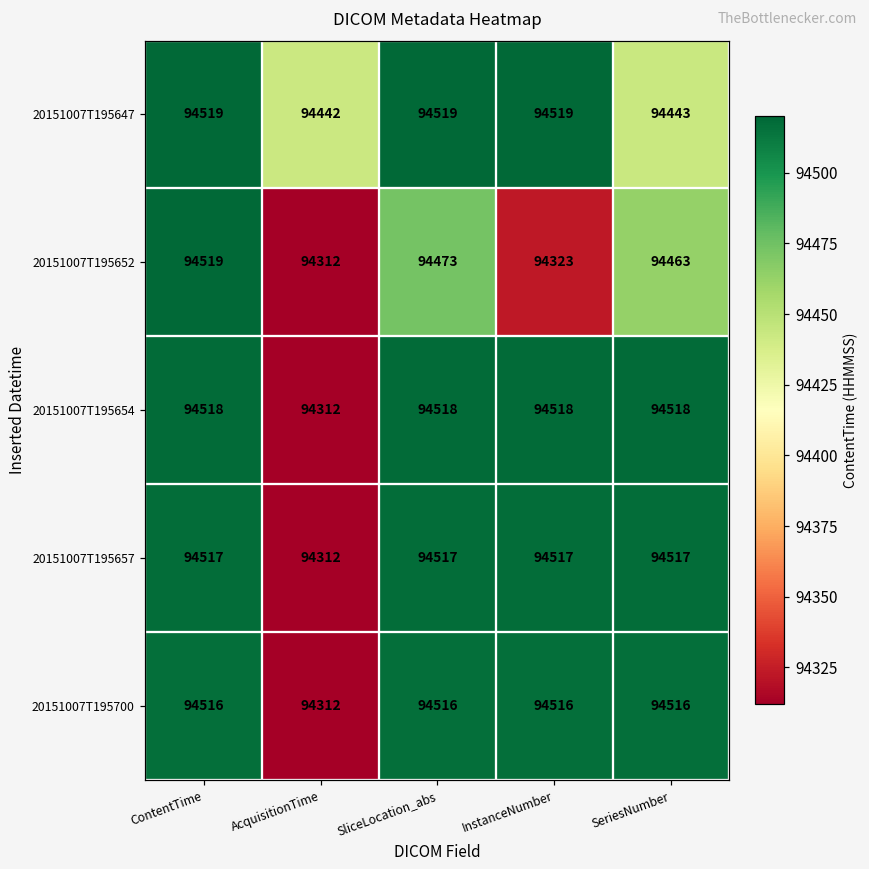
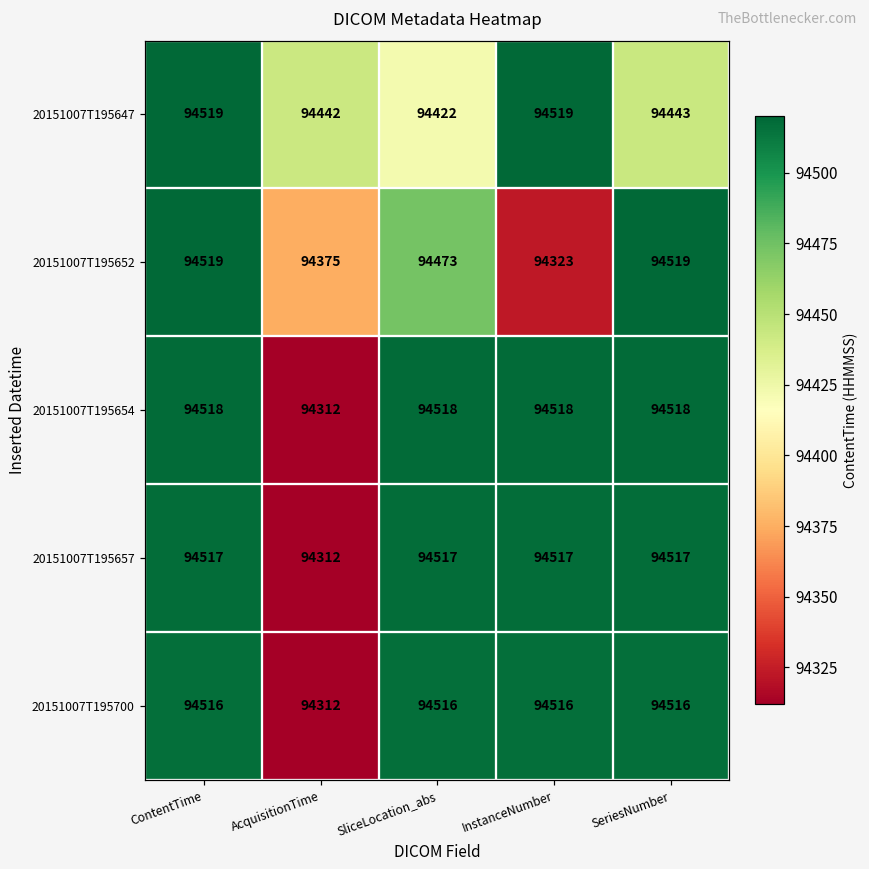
  {
    "20151007T195647": {
      "ContentTime": 94519,
      "AcquisitionTime": 94442,
-     "SliceLocation_abs": 94519,
+     "SliceLocation_abs": 94422,
      "InstanceNumber": 94519,
      "SeriesNumber": 94443
    },
    "20151007T195652": {
      "ContentTime": 94519,
-     "AcquisitionTime": 94312,
+     "AcquisitionTime": 94375,
      "SliceLocation_abs": 94473,
      "InstanceNumber": 94323,
-     "SeriesNumber": 94463
+     "SeriesNumber": 94519
    },
    "20151007T195654": {
      "ContentTime": 94518,
      "AcquisitionTime": 94312,
      "SliceLocation_abs": 94518,
      "InstanceNumber": 94518,
      "SeriesNumber": 94518
    },
    "20151007T195657": {
      "ContentTime": 94517,
      "AcquisitionTime": 94312,
      "SliceLocation_abs": 94517,
      "InstanceNumber": 94517,
      "SeriesNumber": 94517
    },
    "20151007T195700": {
      "ContentTime": 94516,
      "AcquisitionTime": 94312,
      "SliceLocation_abs": 94516,
      "InstanceNumber": 94516,
      "SeriesNumber": 94516
    }
  }
